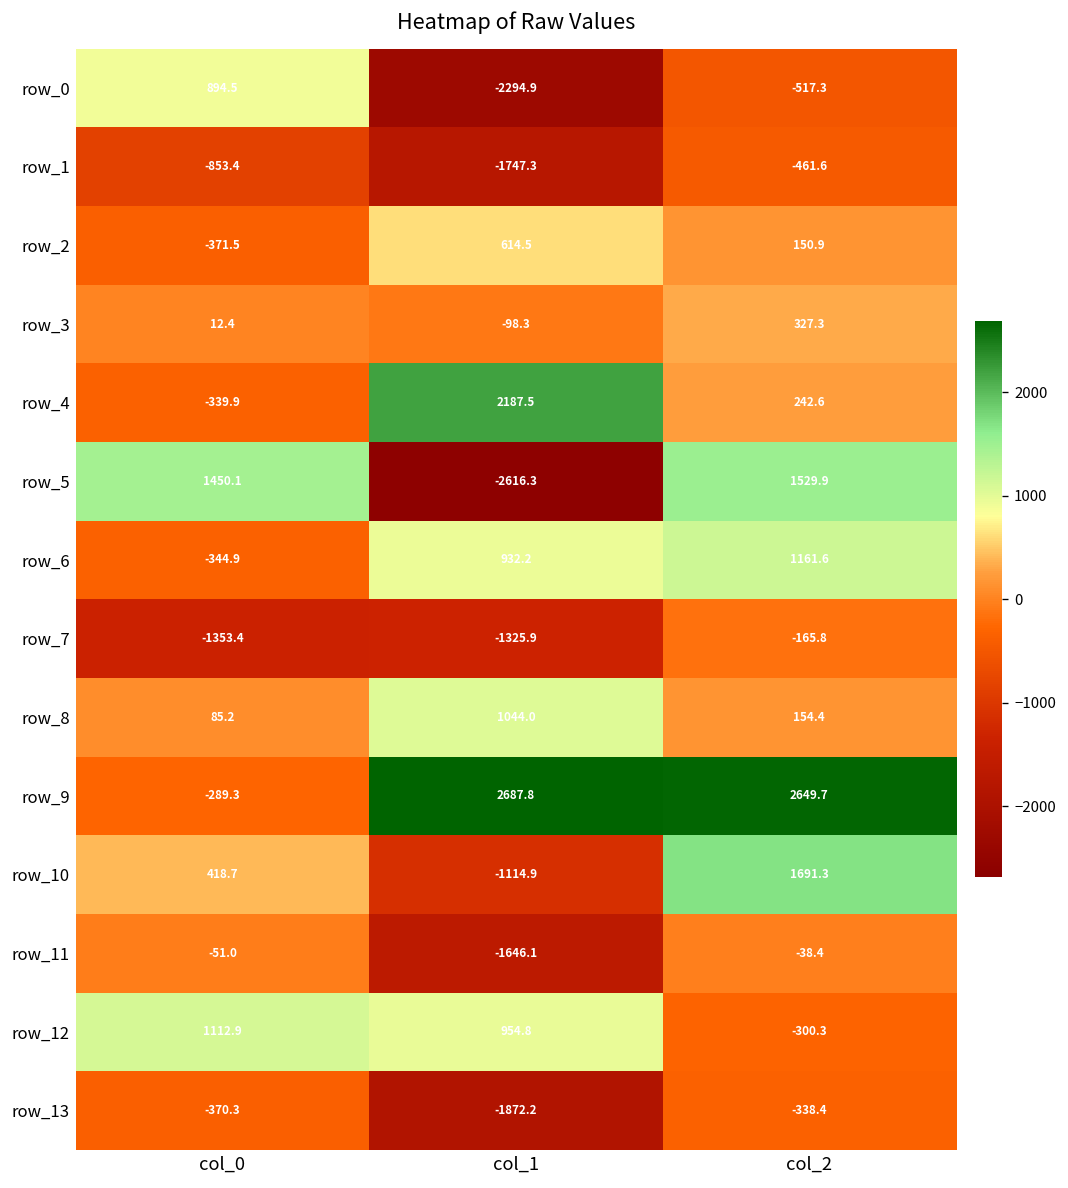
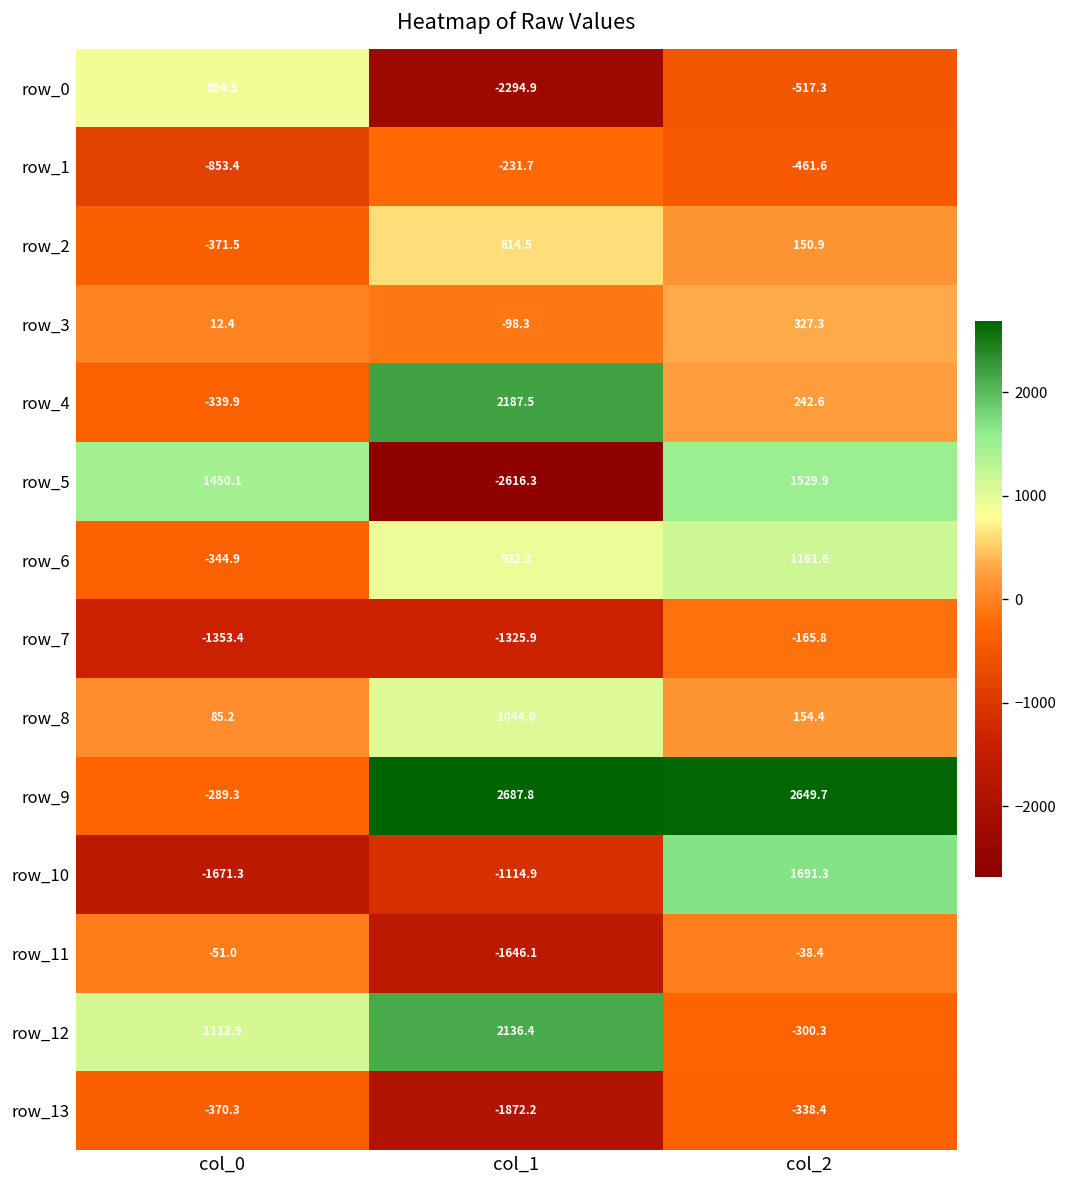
  {
    "row_0": {
      "col_0": 894.5,
      "col_1": -2294.9,
      "col_2": -517.3
    },
    "row_1": {
      "col_0": -853.4,
-     "col_1": -1747.3,
+     "col_1": -231.7,
      "col_2": -461.6
    },
    "row_2": {
      "col_0": -371.5,
      "col_1": 614.5,
      "col_2": 150.9
    },
    "row_3": {
      "col_0": 12.4,
      "col_1": -98.3,
      "col_2": 327.3
    },
    "row_4": {
      "col_0": -339.9,
      "col_1": 2187.5,
      "col_2": 242.6
    },
    "row_5": {
      "col_0": 1450.1,
      "col_1": -2616.3,
      "col_2": 1529.9
    },
    "row_6": {
      "col_0": -344.9,
      "col_1": 932.2,
      "col_2": 1161.6
    },
    "row_7": {
      "col_0": -1353.4,
      "col_1": -1325.9,
      "col_2": -165.8
    },
    "row_8": {
      "col_0": 85.2,
      "col_1": 1044.0,
      "col_2": 154.4
    },
    "row_9": {
      "col_0": -289.3,
      "col_1": 2687.8,
      "col_2": 2649.7
    },
    "row_10": {
-     "col_0": 418.7,
+     "col_0": -1671.3,
      "col_1": -1114.9,
      "col_2": 1691.3
    },
    "row_11": {
      "col_0": -51.0,
      "col_1": -1646.1,
      "col_2": -38.4
    },
    "row_12": {
      "col_0": 1112.9,
-     "col_1": 954.8,
+     "col_1": 2136.4,
      "col_2": -300.3
    },
    "row_13": {
      "col_0": -370.3,
      "col_1": -1872.2,
      "col_2": -338.4
    }
  }
